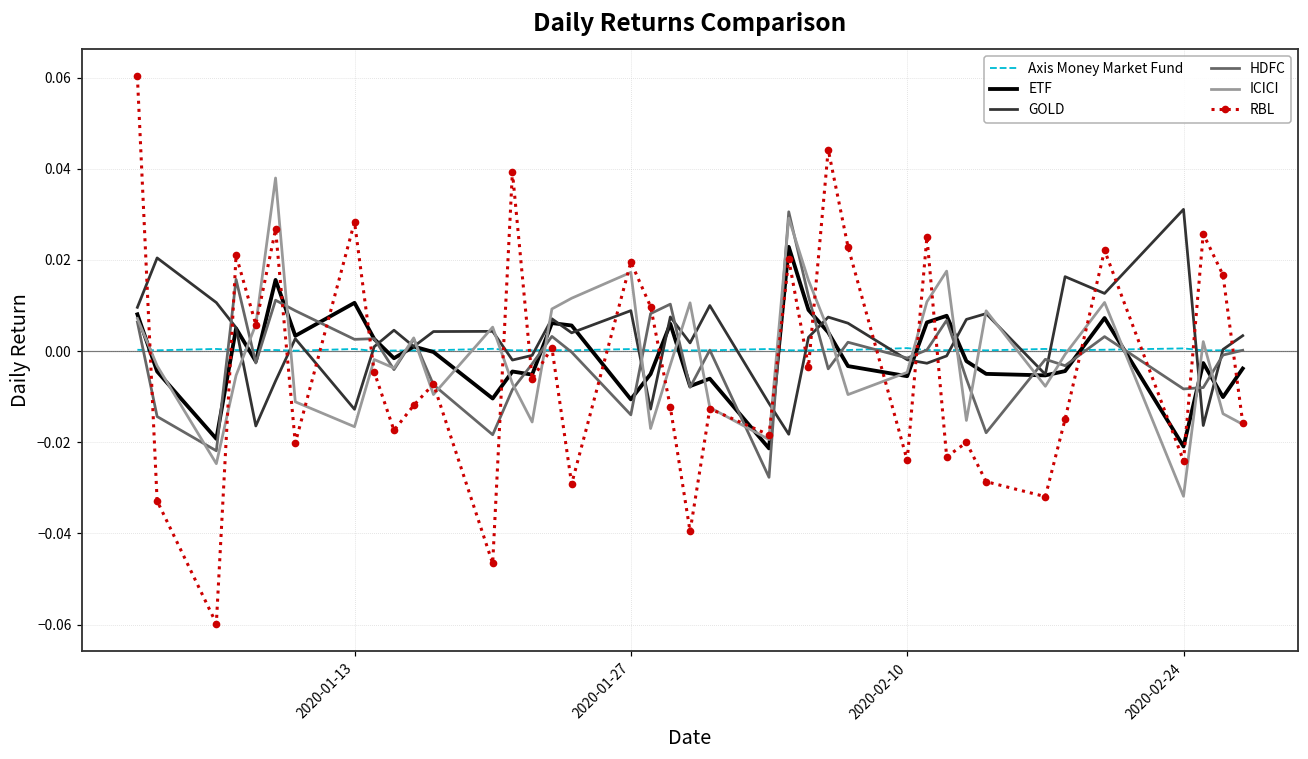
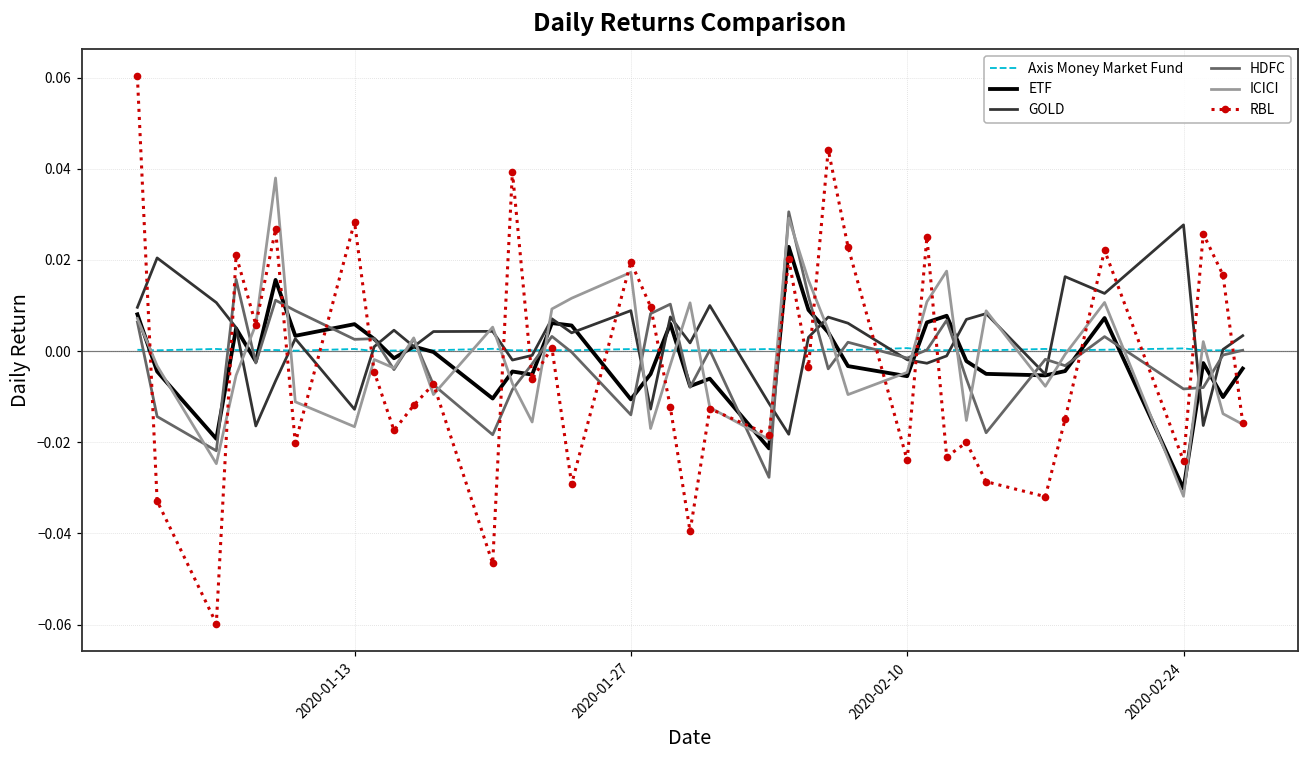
  {
    "Axis Money Market Fund": {
      "2020-01-13": 0.000,
      "2020-01-27": 0.000,
      "2020-02-10": 0.001,
      "2020-02-24": 0.001
    },
    "ETF": {
-     "2020-01-13": 0.011,
+     "2020-01-13": 0.006,
      "2020-01-27": -0.011,
      "2020-02-10": -0.006,
-     "2020-02-24": -0.021
+     "2020-02-24": -0.030
    },
    "GOLD": {
      "2020-01-13": -0.013,
      "2020-01-27": 0.009,
-     "2020-02-24": 0.031
+     "2020-02-24": 0.028
    },
    "HDFC": {
      "2020-01-13": 0.003,
      "2020-01-27": -0.014,
      "2020-02-24": -0.008
    },
    "ICICI": {
      "2020-01-13": -0.017,
      "2020-01-27": 0.017,
      "2020-02-10": -0.005,
      "2020-02-24": -0.032
    },
    "RBL": {
      "2020-01-13": 0.028,
      "2020-01-27": 0.020,
      "2020-02-10": -0.024,
      "2020-02-24": -0.024
    }
  }
